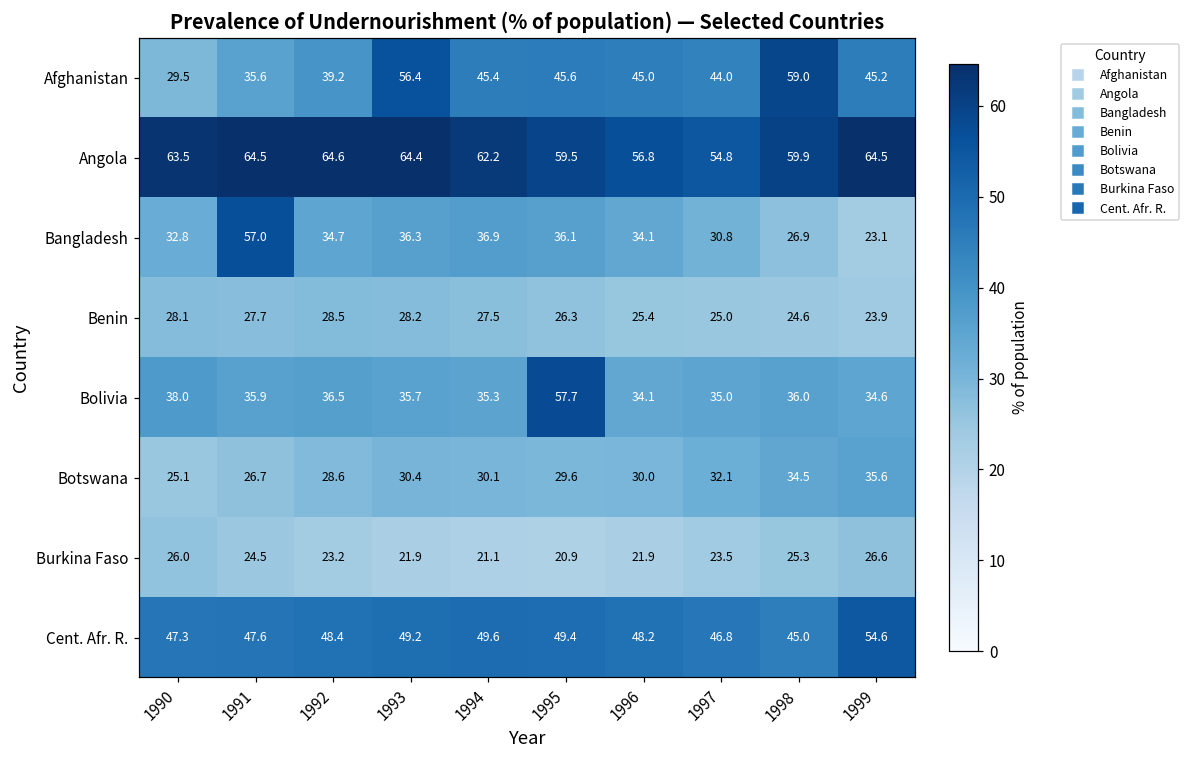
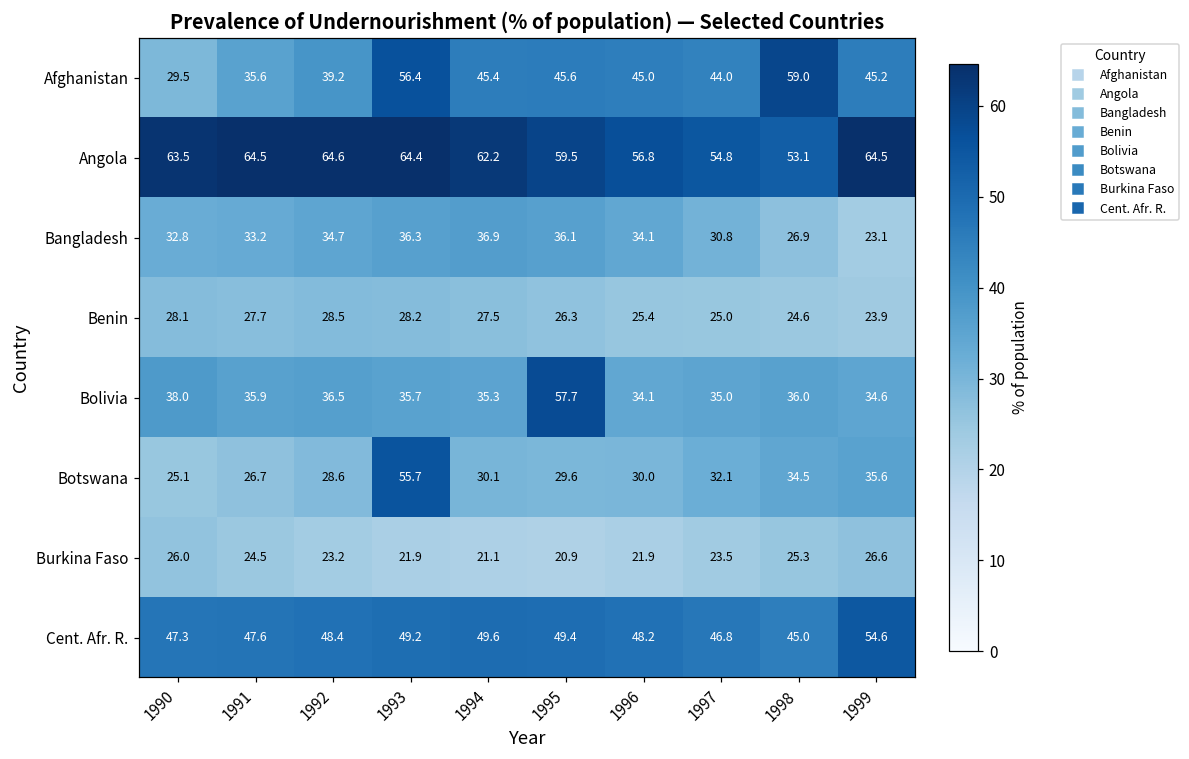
  {
    "Afghanistan": {
      "1990": 29.5,
      "1991": 35.6,
      "1992": 39.2,
      "1993": 56.4,
      "1994": 45.4,
      "1995": 45.6,
      "1996": 45.0,
      "1997": 44.0,
      "1998": 59.0,
      "1999": 45.2
    },
    "Angola": {
      "1990": 63.5,
      "1991": 64.5,
      "1992": 64.6,
      "1993": 64.4,
      "1994": 62.2,
      "1995": 59.5,
      "1996": 56.8,
      "1997": 54.8,
-     "1998": 59.9,
+     "1998": 53.1,
      "1999": 64.5
    },
    "Bangladesh": {
      "1990": 32.8,
-     "1991": 57.0,
+     "1991": 33.2,
      "1992": 34.7,
      "1993": 36.3,
      "1994": 36.9,
      "1995": 36.1,
      "1996": 34.1,
      "1997": 30.8,
      "1998": 26.9,
      "1999": 23.1
    },
    "Benin": {
      "1990": 28.1,
      "1991": 27.7,
      "1992": 28.5,
      "1993": 28.2,
      "1994": 27.5,
      "1995": 26.3,
      "1996": 25.4,
      "1997": 25.0,
      "1998": 24.6,
      "1999": 23.9
    },
    "Bolivia": {
      "1990": 38.0,
      "1991": 35.9,
      "1992": 36.5,
      "1993": 35.7,
      "1994": 35.3,
      "1995": 57.7,
      "1996": 34.1,
      "1997": 35.0,
      "1998": 36.0,
      "1999": 34.6
    },
    "Botswana": {
      "1990": 25.1,
      "1991": 26.7,
      "1992": 28.6,
-     "1993": 30.4,
+     "1993": 55.7,
      "1994": 30.1,
      "1995": 29.6,
      "1996": 30.0,
      "1997": 32.1,
      "1998": 34.5,
      "1999": 35.6
    },
    "Burkina Faso": {
      "1990": 26.0,
      "1991": 24.5,
      "1992": 23.2,
      "1993": 21.9,
      "1994": 21.1,
      "1995": 20.9,
      "1996": 21.9,
      "1997": 23.5,
      "1998": 25.3,
      "1999": 26.6
    },
    "Cent. Afr. R.": {
      "1990": 47.3,
      "1991": 47.6,
      "1992": 48.4,
      "1993": 49.2,
      "1994": 49.6,
      "1995": 49.4,
      "1996": 48.2,
      "1997": 46.8,
      "1998": 45.0,
      "1999": 54.6
    }
  }
